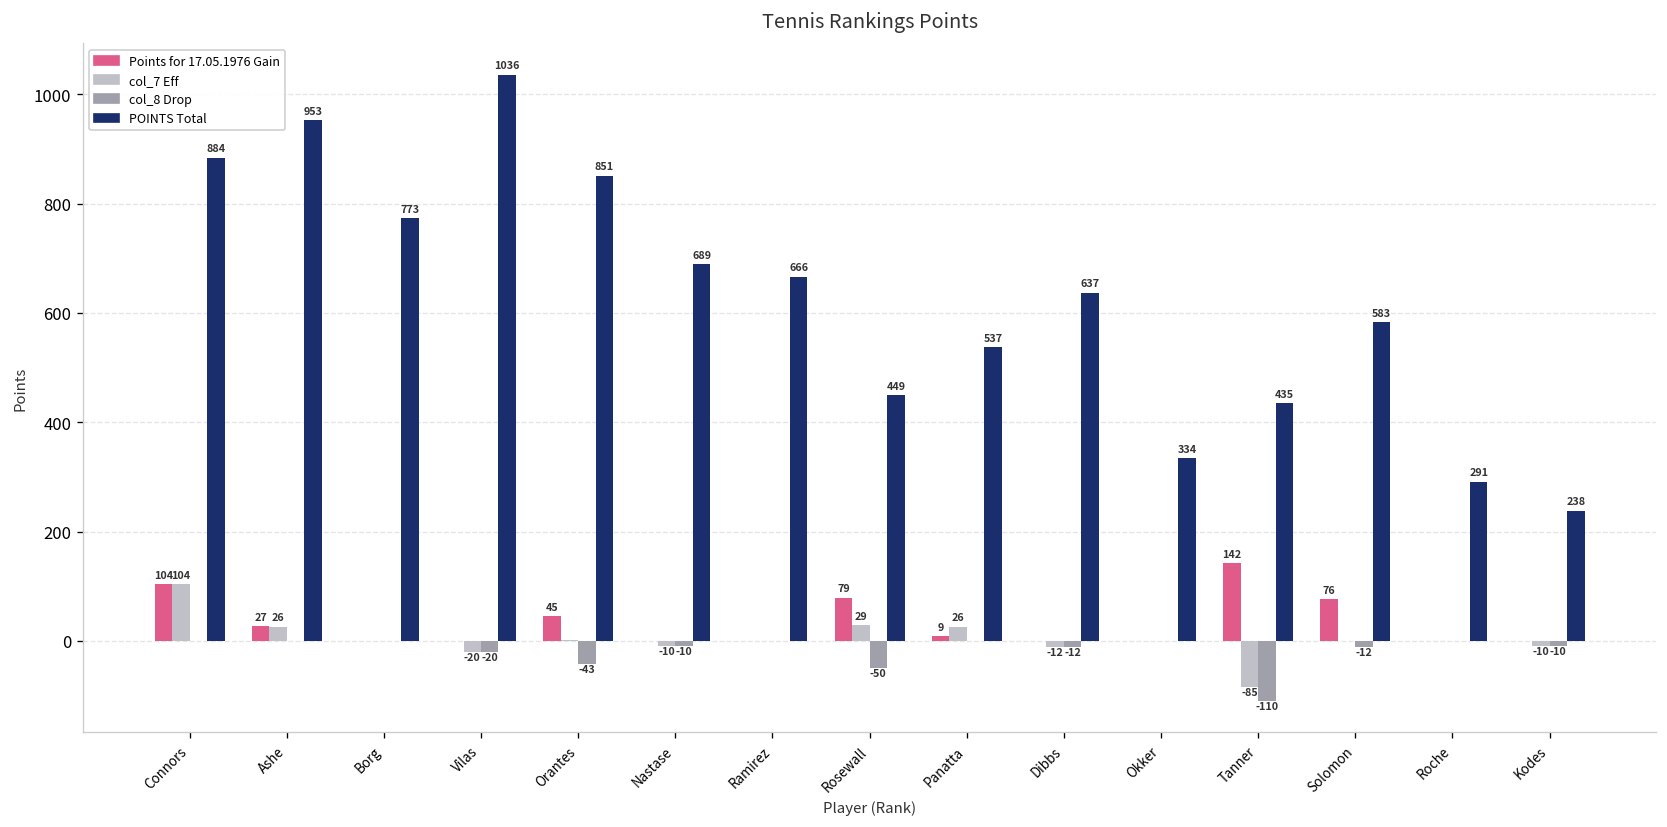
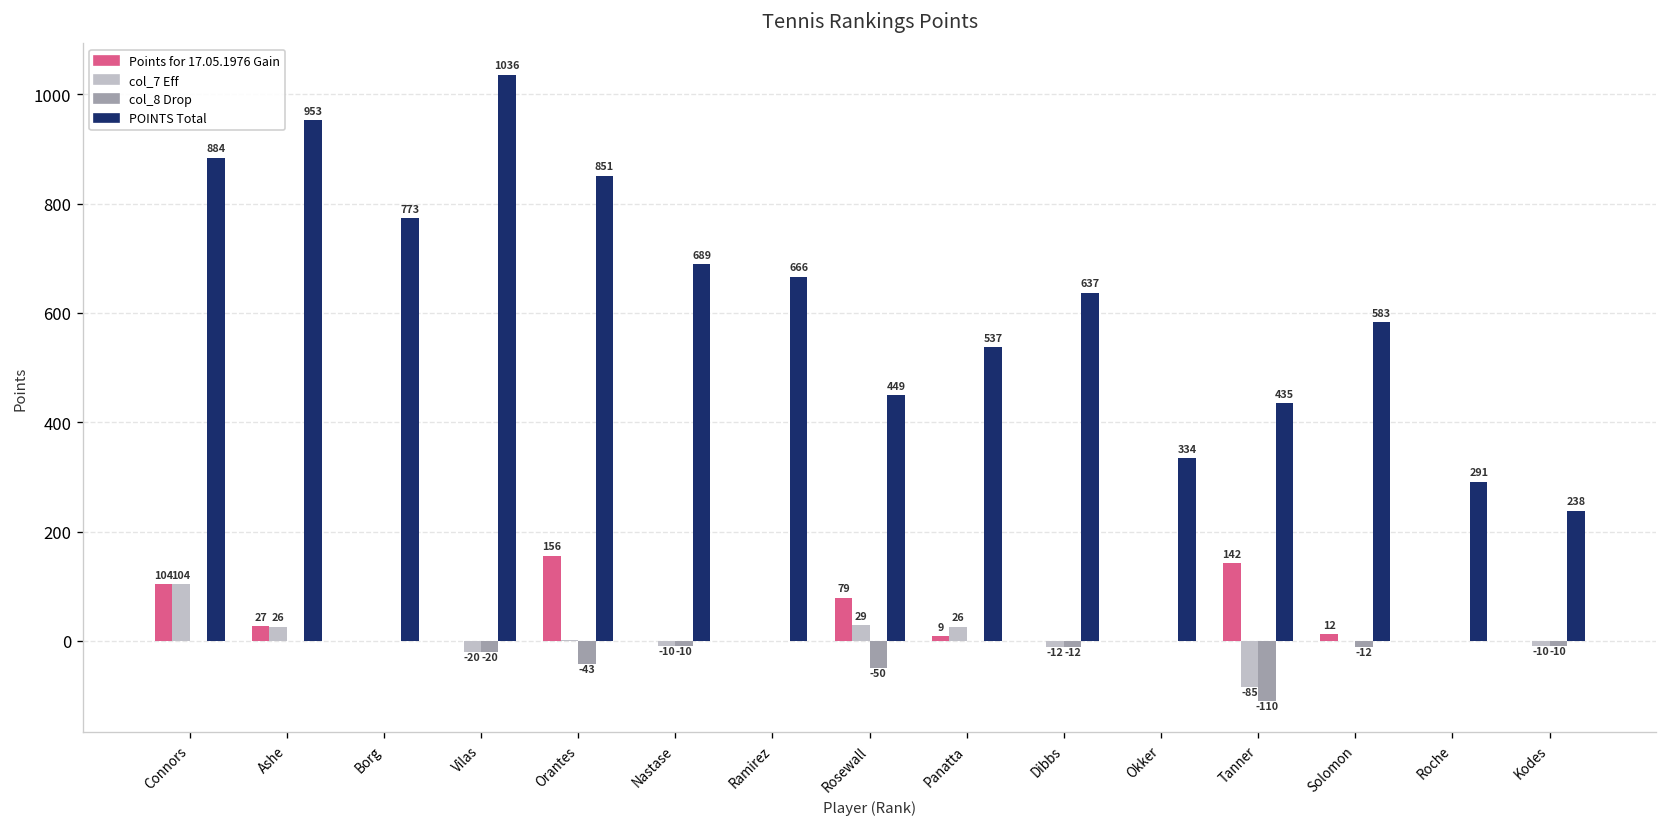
  {
    "Points for 17.05.1976 Gain": {
      "Connors": 104,
      "Ashe": 27,
-     "Orantes": 45,
+     "Orantes": 156,
      "Rosewall": 79,
      "Panatta": 9,
      "Tanner": 142,
-     "Solomon": 76
+     "Solomon": 12
    },
    "POINTS Total": {
      "Connors": 884,
      "Ashe": 953,
      "Borg": 773,
      "Vilas": 1036,
      "Orantes": 851,
      "Nastase": 689,
      "Ramirez": 666,
      "Rosewall": 449,
      "Panatta": 537,
      "Dibbs": 637,
      "Okker": 334,
      "Tanner": 435,
      "Solomon": 583,
      "Roche": 291,
      "Kodes": 238
    }
  }
